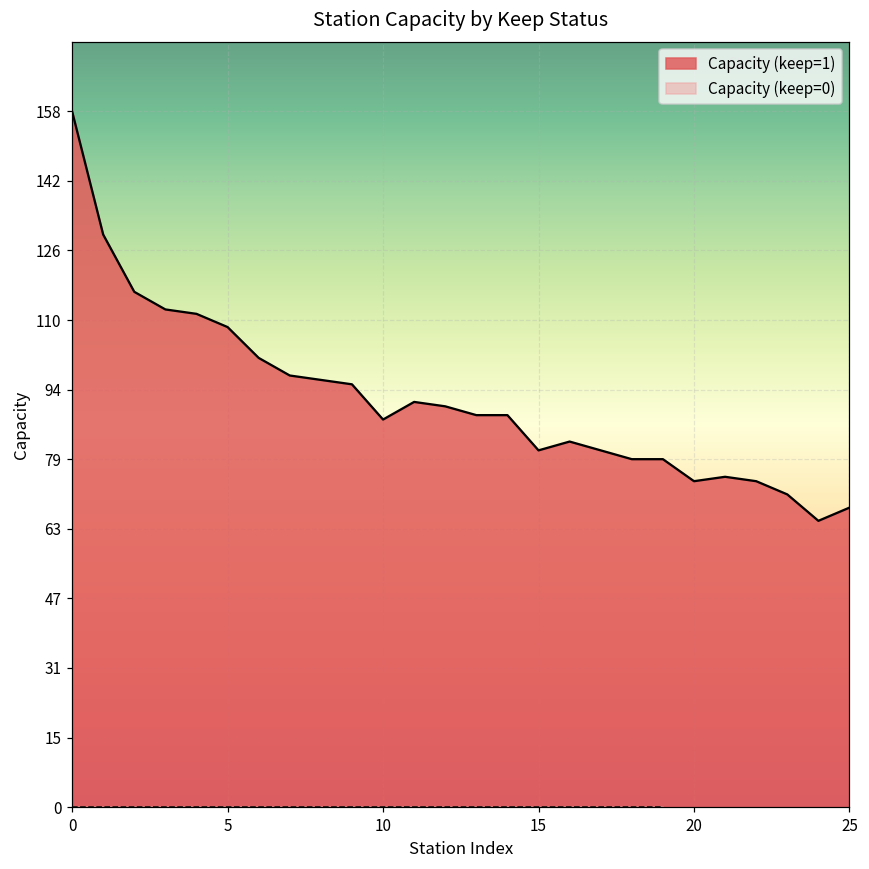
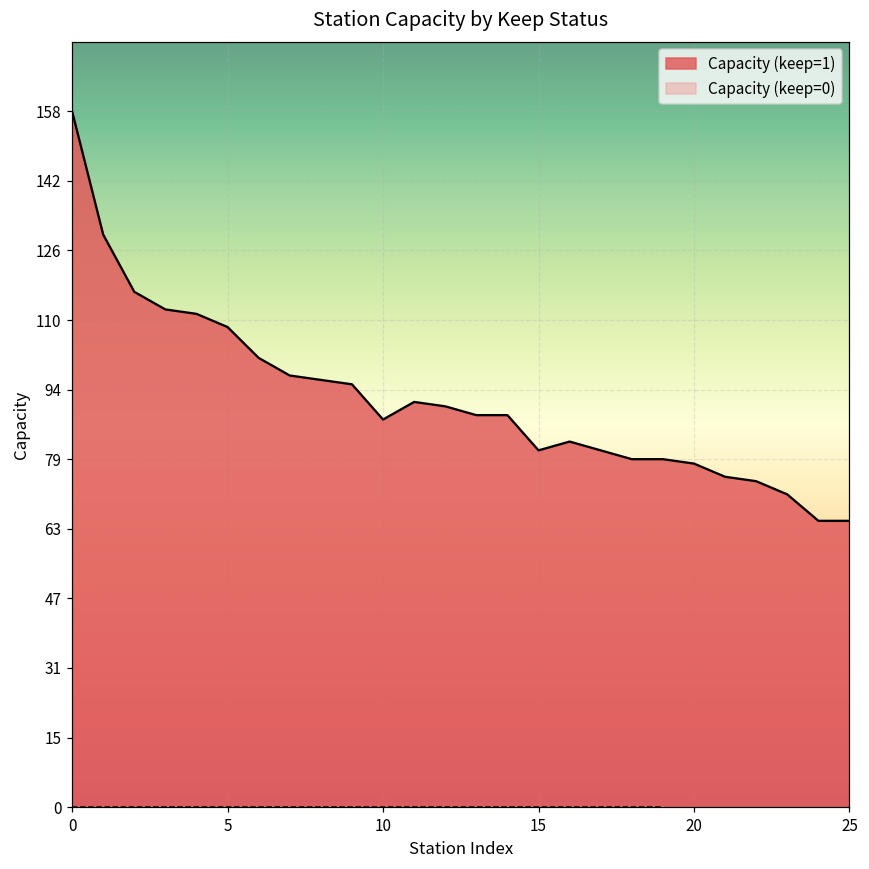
  {
    "Capacity (keep=1)": {
      "0": 158,
      "5": 109,
      "10": 88,
      "15": 81,
-     "20": 74,
-     "25": 68
+     "20": 78,
+     "25": 65
    },
    "Capacity (keep=0)": {
      "0": 0,
      "5": 0,
      "10": 0,
      "15": 0
    }
  }
